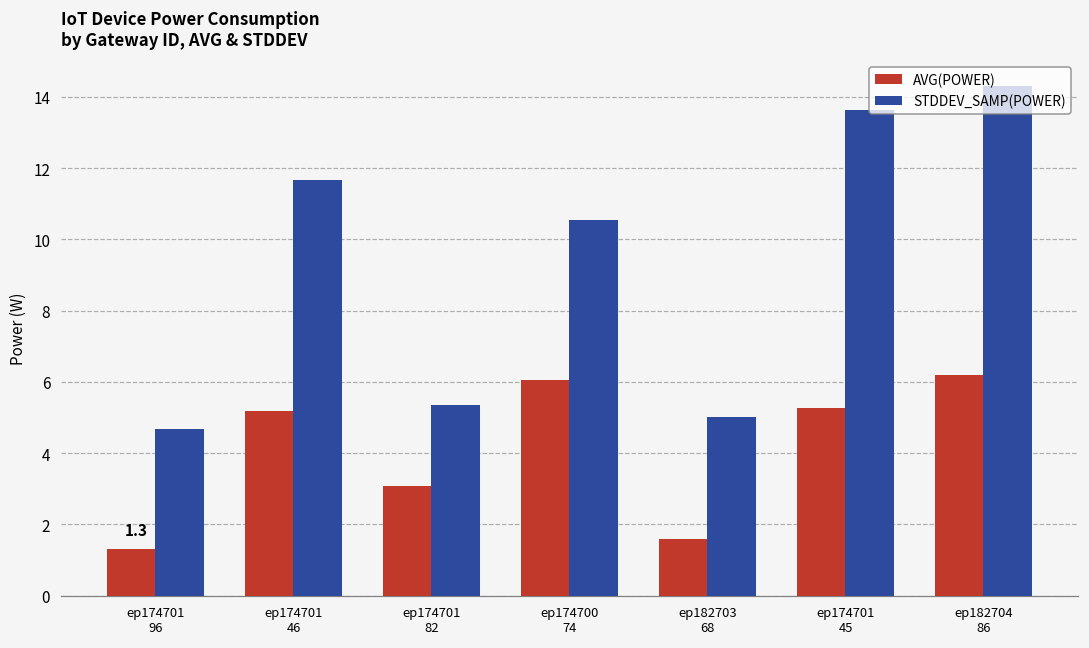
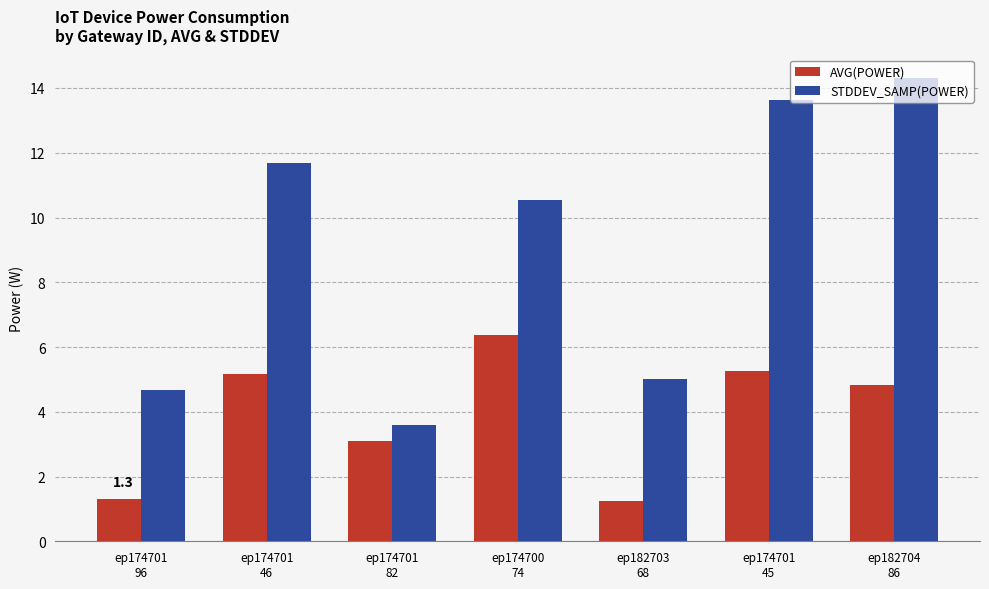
  {
    "AVG(POWER)": {
      "ep174701 46": 5.2,
      "ep174701 82": 3.1,
-     "ep174700 74": 6.1,
-     "ep182703 68": 1.6,
+     "ep174700 74": 6.4,
+     "ep182703 68": 1.2,
      "ep174701 45": 5.3,
-     "ep182704 86": 6.2
+     "ep182704 86": 4.8
    },
    "STDDEV_SAMP(POWER)": {
      "ep174701 96": 4.7,
      "ep174701 46": 11.7,
-     "ep174701 82": 5.4,
+     "ep174701 82": 3.6,
      "ep174700 74": 10.5,
      "ep182703 68": 5.0
    }
  }
